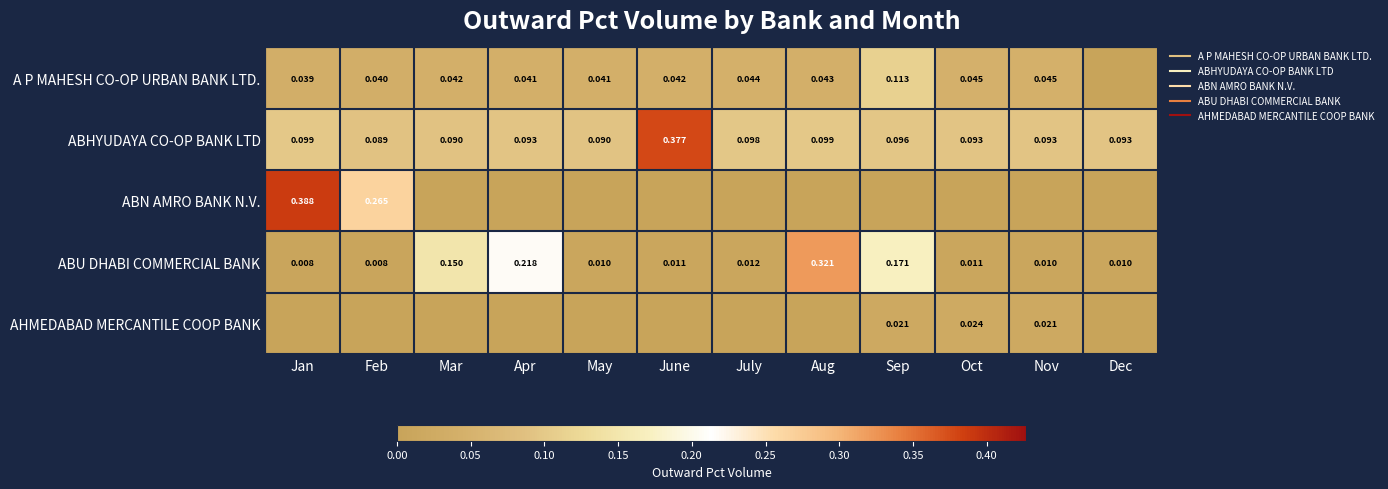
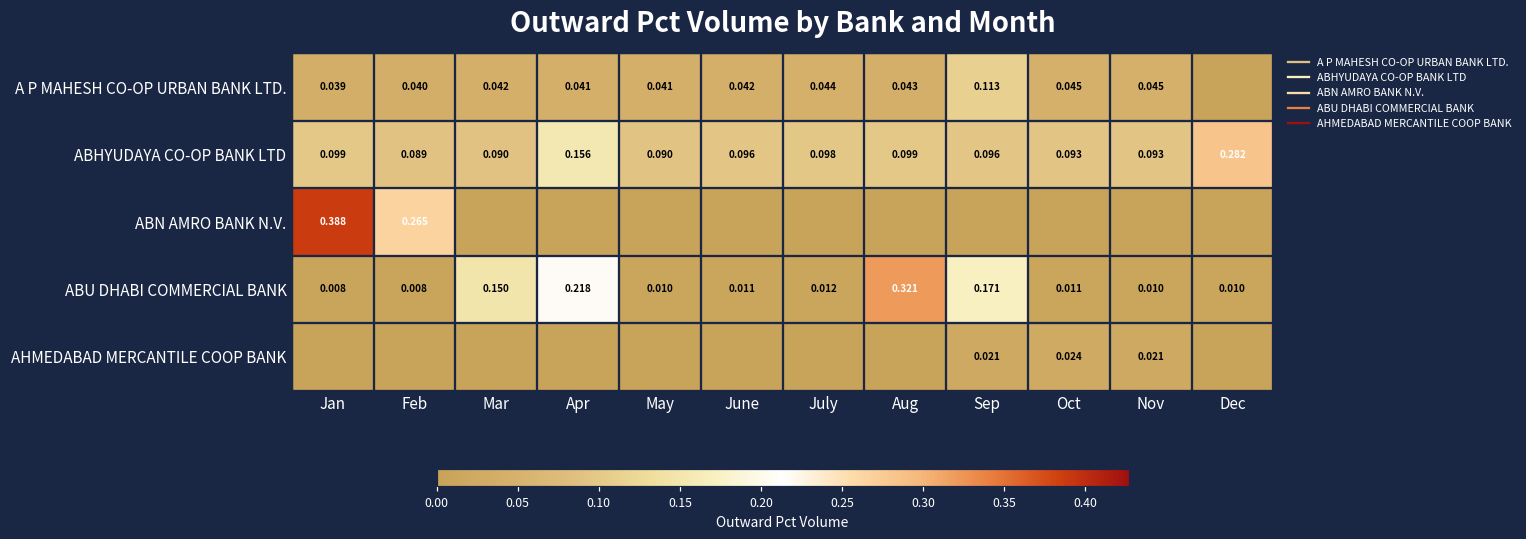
  {
    "A P MAHESH CO-OP URBAN BANK LTD.": {
      "Jan": 0.039,
      "Feb": 0.040,
      "Mar": 0.042,
      "Apr": 0.041,
      "May": 0.041,
      "June": 0.042,
      "July": 0.044,
      "Aug": 0.043,
      "Sep": 0.113,
      "Oct": 0.045,
      "Nov": 0.045
    },
    "ABHYUDAYA CO-OP BANK LTD": {
      "Jan": 0.099,
      "Feb": 0.089,
      "Mar": 0.090,
-     "Apr": 0.093,
+     "Apr": 0.156,
      "May": 0.090,
-     "June": 0.377,
+     "June": 0.096,
      "July": 0.098,
      "Aug": 0.099,
      "Sep": 0.096,
      "Oct": 0.093,
      "Nov": 0.093,
-     "Dec": 0.093
+     "Dec": 0.282
    },
    "ABN AMRO BANK N.V.": {
      "Jan": 0.388,
      "Feb": 0.265
    },
    "ABU DHABI COMMERCIAL BANK": {
      "Jan": 0.008,
      "Feb": 0.008,
      "Mar": 0.150,
      "Apr": 0.218,
      "May": 0.010,
      "June": 0.011,
      "July": 0.012,
      "Aug": 0.321,
      "Sep": 0.171,
      "Oct": 0.011,
      "Nov": 0.010,
      "Dec": 0.010
    },
    "AHMEDABAD MERCANTILE COOP BANK": {
      "Sep": 0.021,
      "Oct": 0.024,
      "Nov": 0.021
    }
  }
